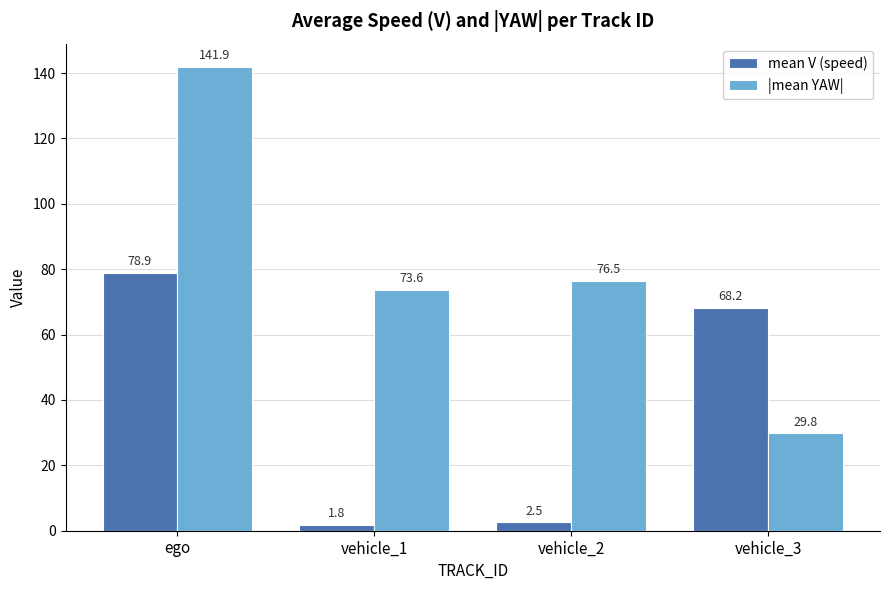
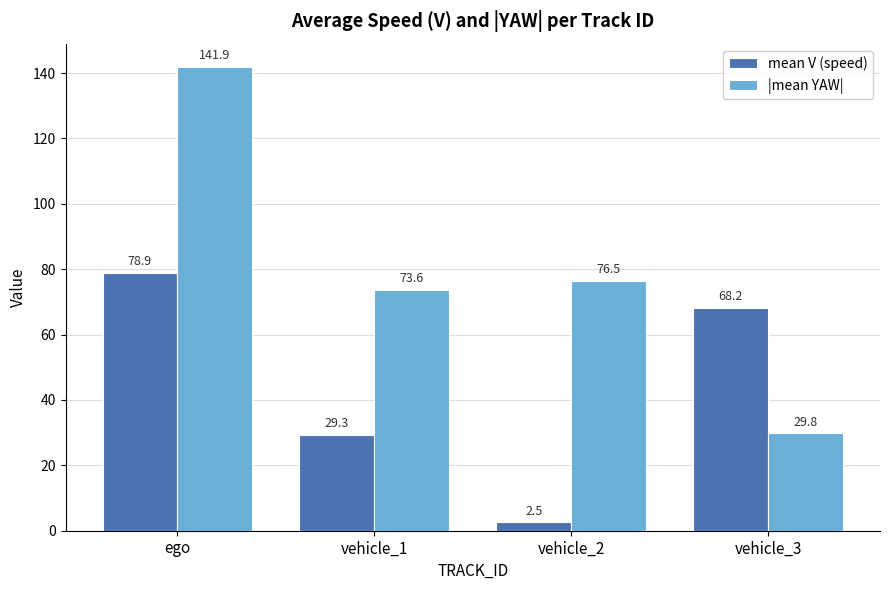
  {
    "mean V (speed)": {
      "ego": 78.9,
-     "vehicle_1": 1.8,
+     "vehicle_1": 29.3,
      "vehicle_2": 2.5,
      "vehicle_3": 68.2
    },
    "|mean YAW|": {
      "ego": 141.9,
      "vehicle_1": 73.6,
      "vehicle_2": 76.5,
      "vehicle_3": 29.8
    }
  }
